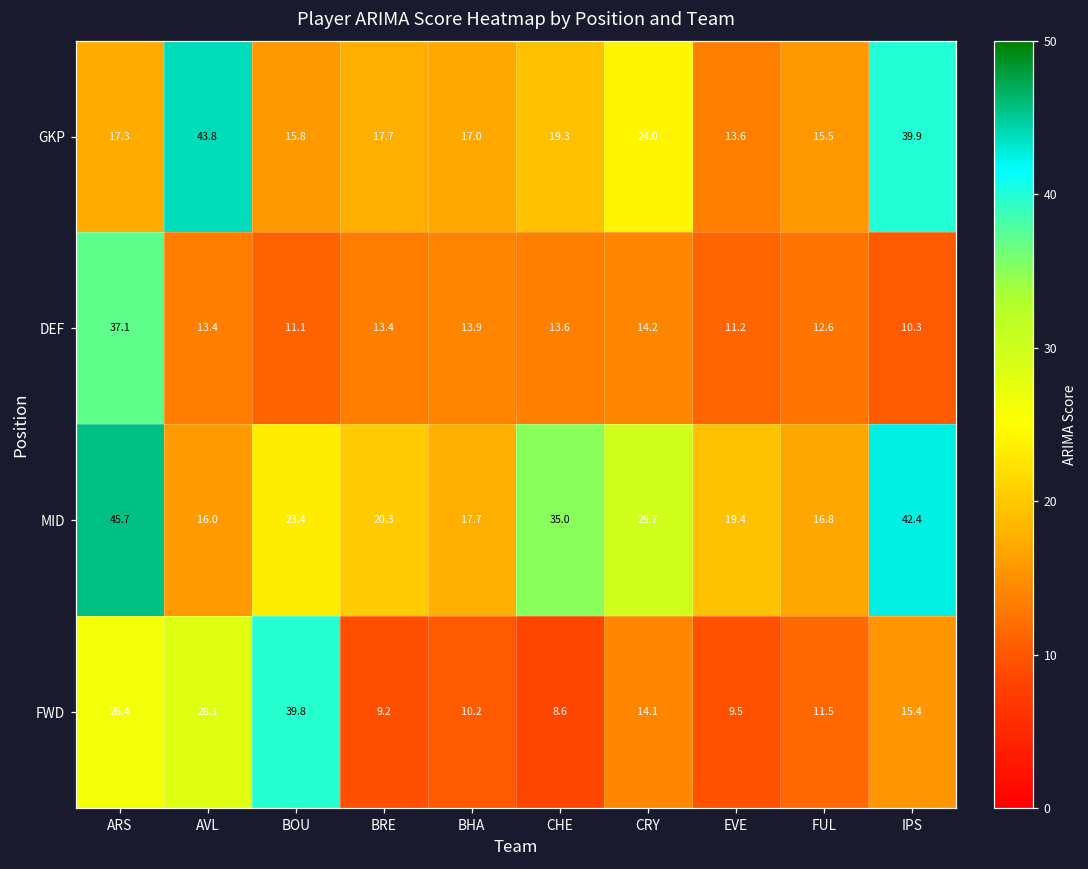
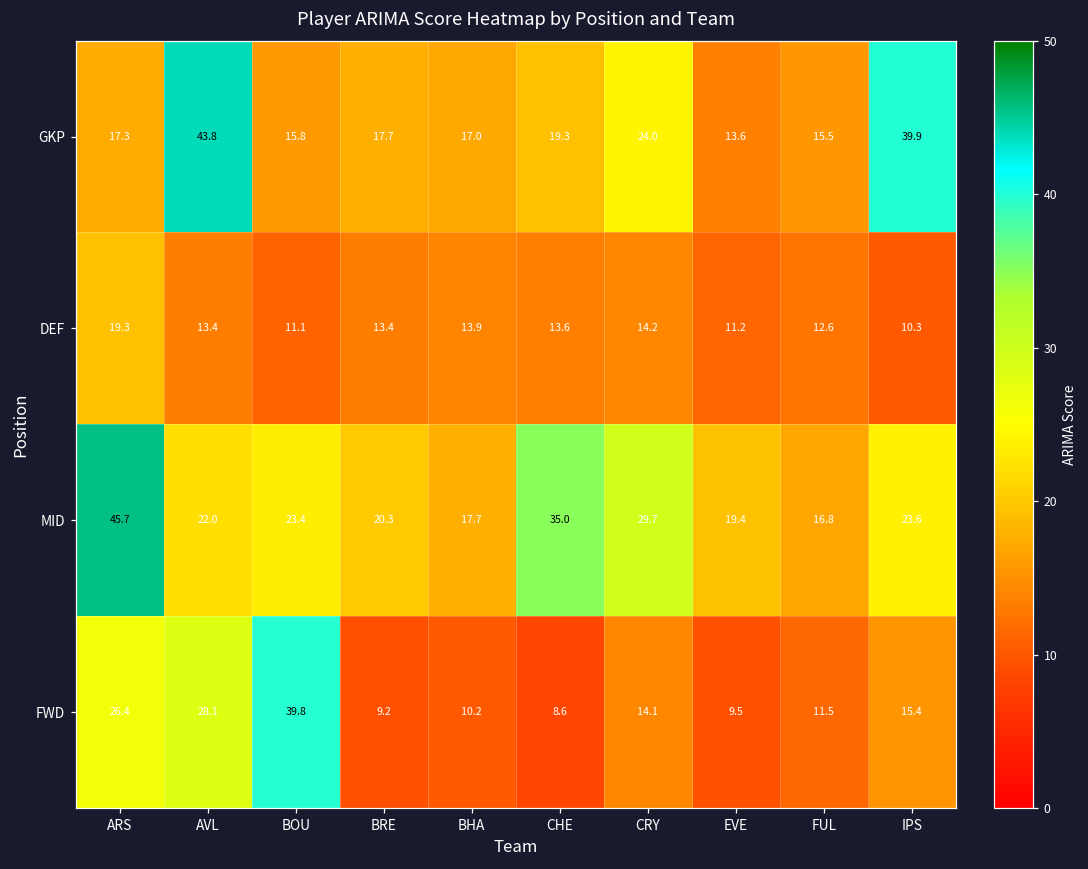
  {
    "GKP": {
      "ARS": 17.3,
      "AVL": 43.8,
      "BOU": 15.8,
      "BRE": 17.7,
      "BHA": 17.0,
      "CHE": 19.3,
      "CRY": 24.0,
      "EVE": 13.6,
      "FUL": 15.5,
      "IPS": 39.9
    },
    "DEF": {
-     "ARS": 37.1,
+     "ARS": 19.3,
      "AVL": 13.4,
      "BOU": 11.1,
      "BRE": 13.4,
      "BHA": 13.9,
      "CHE": 13.6,
      "CRY": 14.2,
      "EVE": 11.2,
      "FUL": 12.6,
      "IPS": 10.3
    },
    "MID": {
      "ARS": 45.7,
-     "AVL": 16.0,
+     "AVL": 22.0,
      "BOU": 23.4,
      "BRE": 20.3,
      "BHA": 17.7,
      "CHE": 35.0,
      "CRY": 29.7,
      "EVE": 19.4,
      "FUL": 16.8,
-     "IPS": 42.4
+     "IPS": 23.6
    },
    "FWD": {
      "ARS": 26.4,
      "AVL": 28.1,
      "BOU": 39.8,
      "BRE": 9.2,
      "BHA": 10.2,
      "CHE": 8.6,
      "CRY": 14.1,
      "EVE": 9.5,
      "FUL": 11.5,
      "IPS": 15.4
    }
  }
